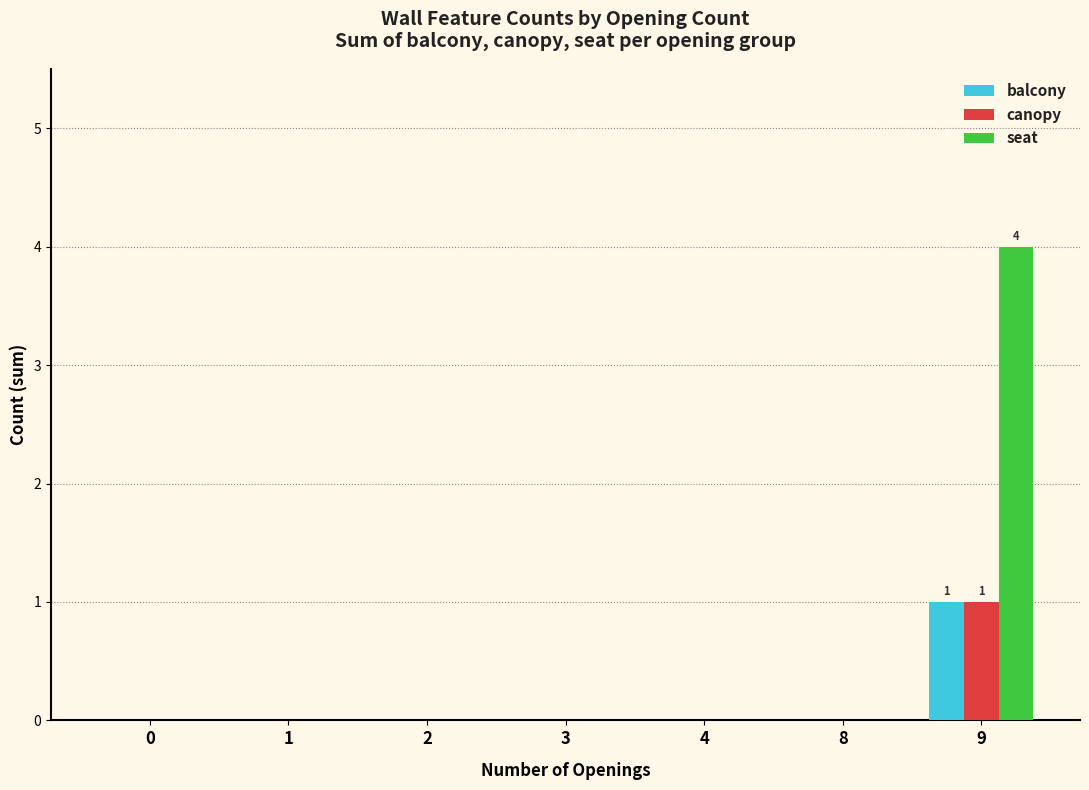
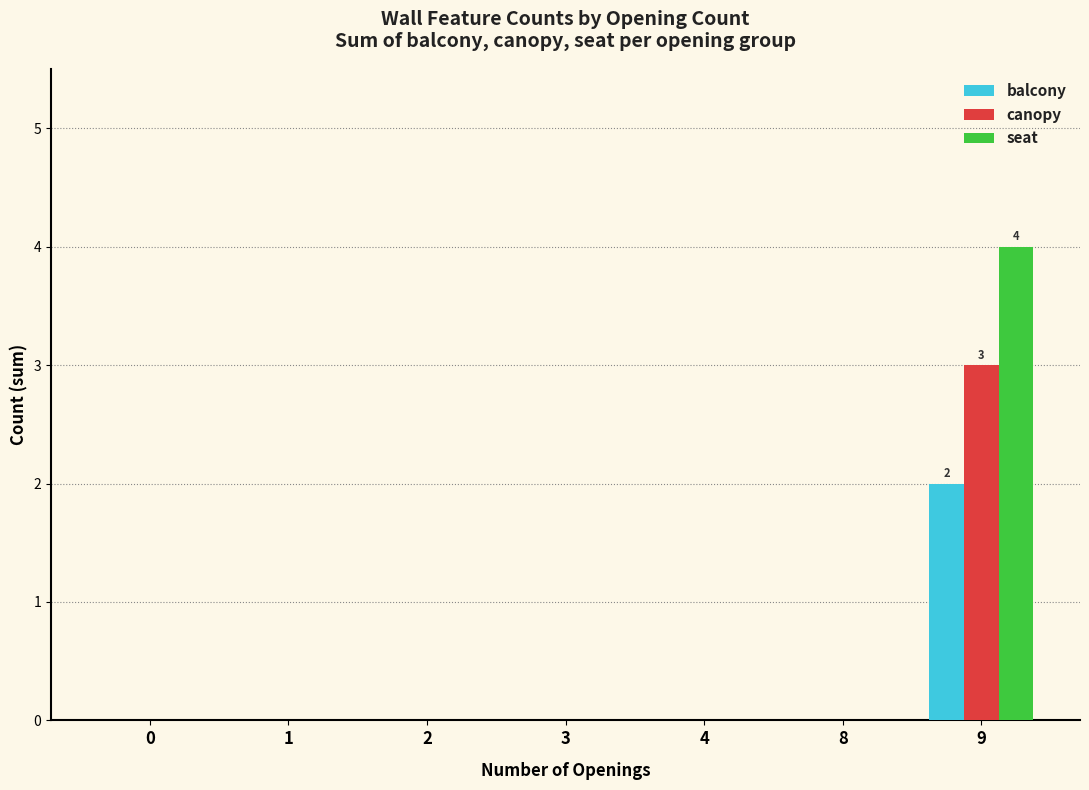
  {
    "balcony": {
-     "9": 1
+     "9": 2
    },
    "canopy": {
-     "9": 1
+     "9": 3
    },
    "seat": {
      "9": 4
    }
  }
